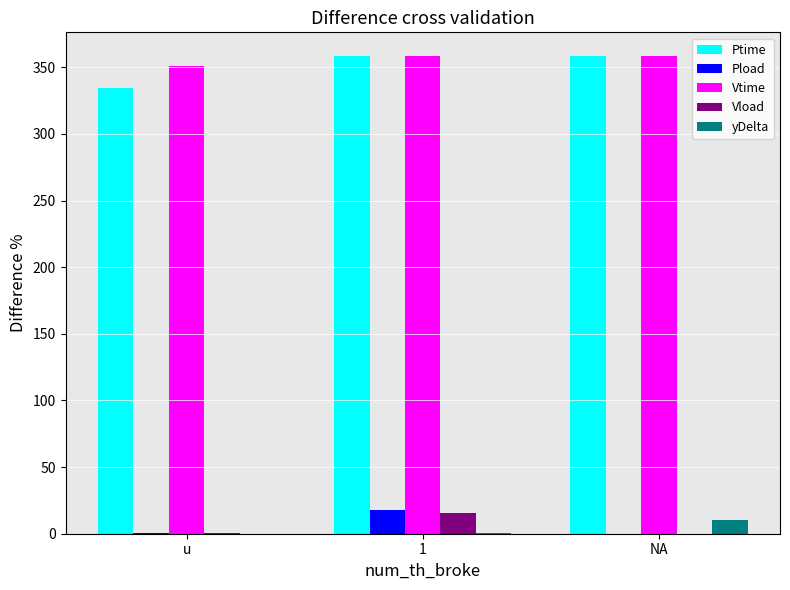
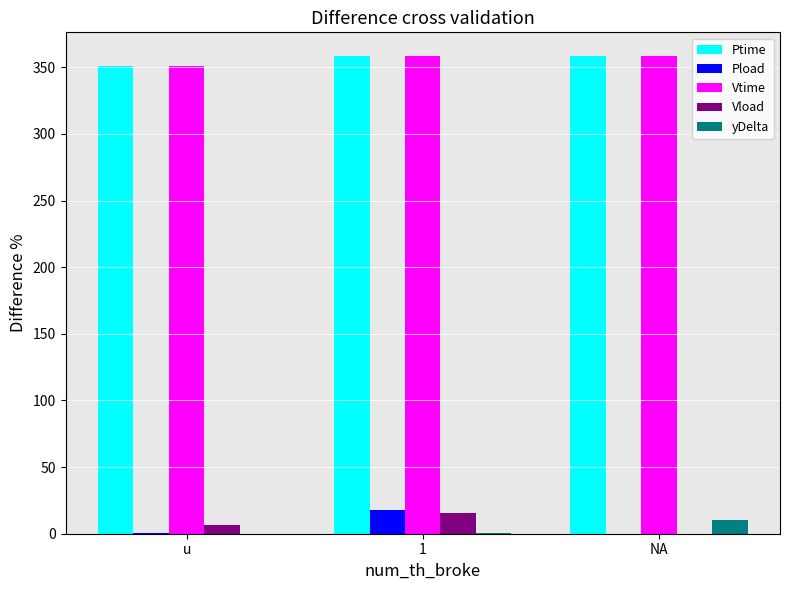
  {
    "Ptime": {
-     "u": 334,
+     "u": 351,
      "1": 358,
      "NA": 358
    },
    "Pload": {
      "1": 18
    },
    "Vtime": {
      "u": 351,
      "1": 358,
      "NA": 358
    },
    "Vload": {
-     "u": 0,
+     "u": 6,
      "1": 15,
      "NA": 0
    },
    "yDelta": {
      "NA": 10
    }
  }
